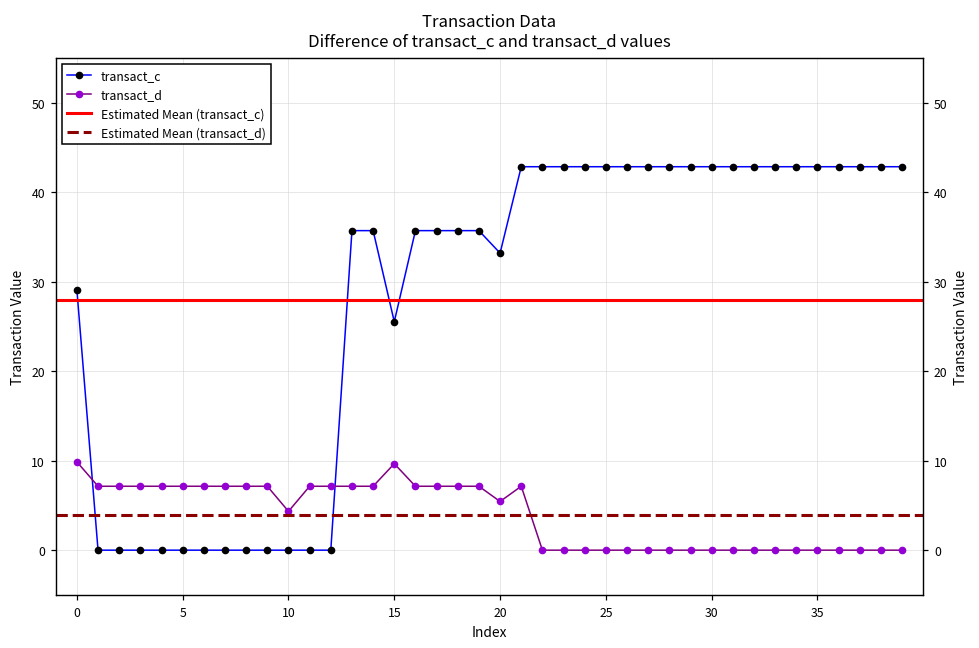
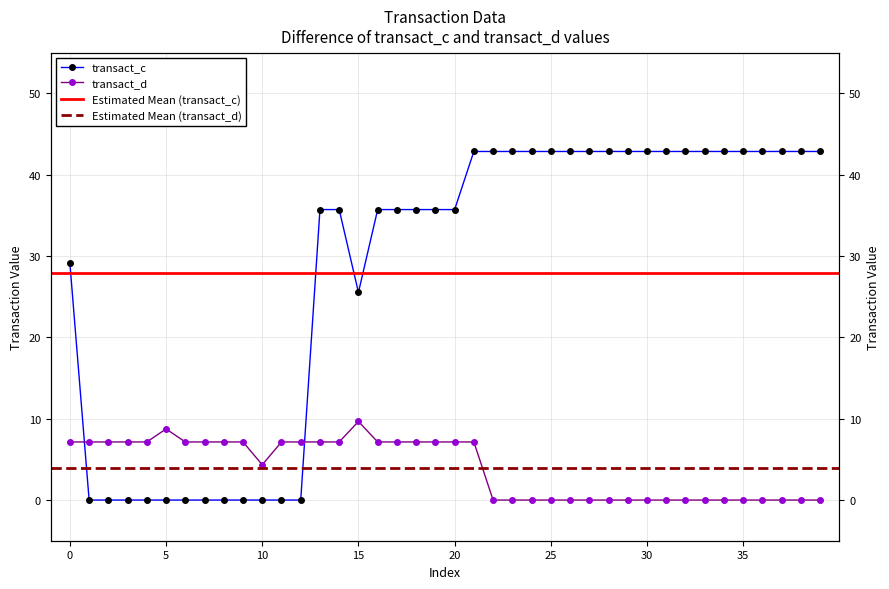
  {
    "transact_c": {
      "0": 29,
      "5": 0,
      "10": 0,
      "15": 26,
-     "20": 33,
+     "20": 36,
      "25": 43,
      "30": 43,
      "35": 43
    },
    "transact_d": {
-     "0": 10,
-     "5": 7,
+     "0": 7,
+     "5": 9,
      "10": 4,
      "15": 10,
-     "20": 5,
+     "20": 7,
      "25": 0,
      "30": 0,
      "35": 0
    }
  }
